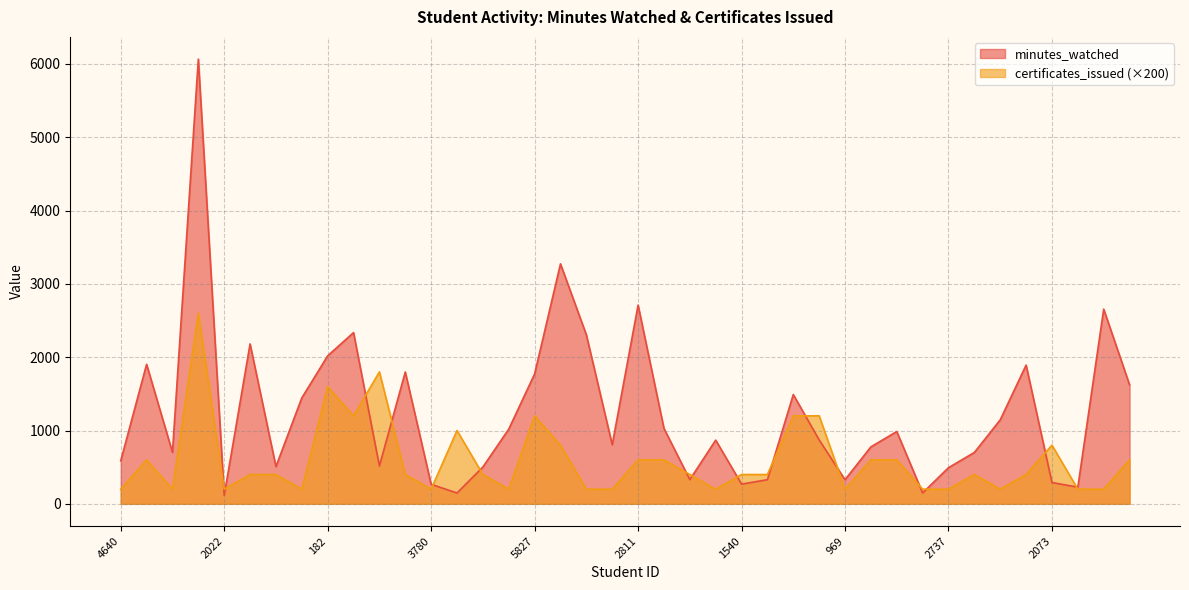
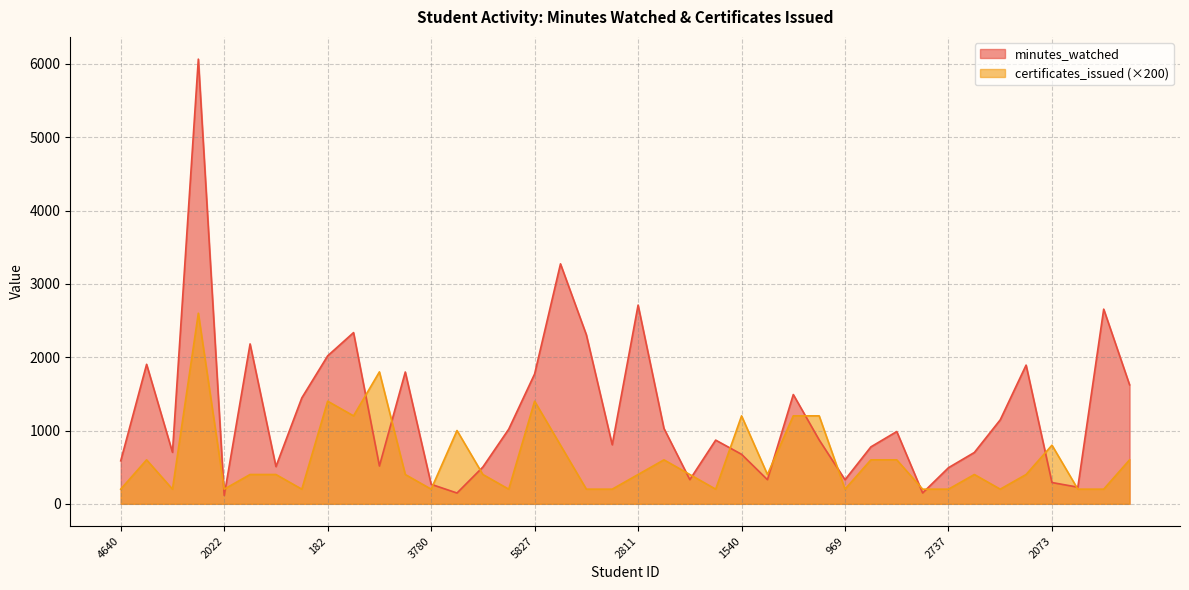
  {
    "minutes_watched": {
      "4640": 600,
      "2022": 100,
      "182": 2000,
      "3780": 300,
      "5827": 1800,
      "2811": 2700,
-     "1540": 300,
+     "1540": 700,
      "969": 300,
      "2737": 500,
      "2073": 300
    },
    "certificates_issued (×200)": {
      "4640": 200,
      "2022": 200,
-     "182": 1600,
+     "182": 1400,
      "3780": 200,
-     "5827": 1200,
-     "2811": 600,
-     "1540": 400,
+     "5827": 1400,
+     "2811": 400,
+     "1540": 1200,
      "969": 200,
      "2737": 200,
      "2073": 800
    }
  }
